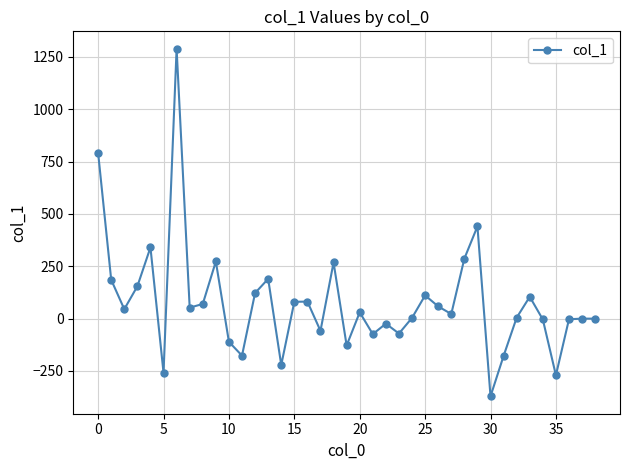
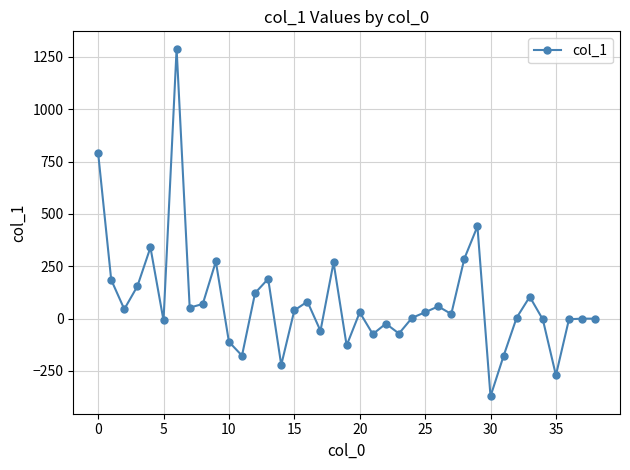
  {
    "0": 790,
-   "5": -260,
+   "5": -10,
    "10": -110,
-   "15": 80,
+   "15": 40,
    "20": 30,
-   "25": 110,
+   "25": 30,
    "30": -370,
    "35": -270
  }
